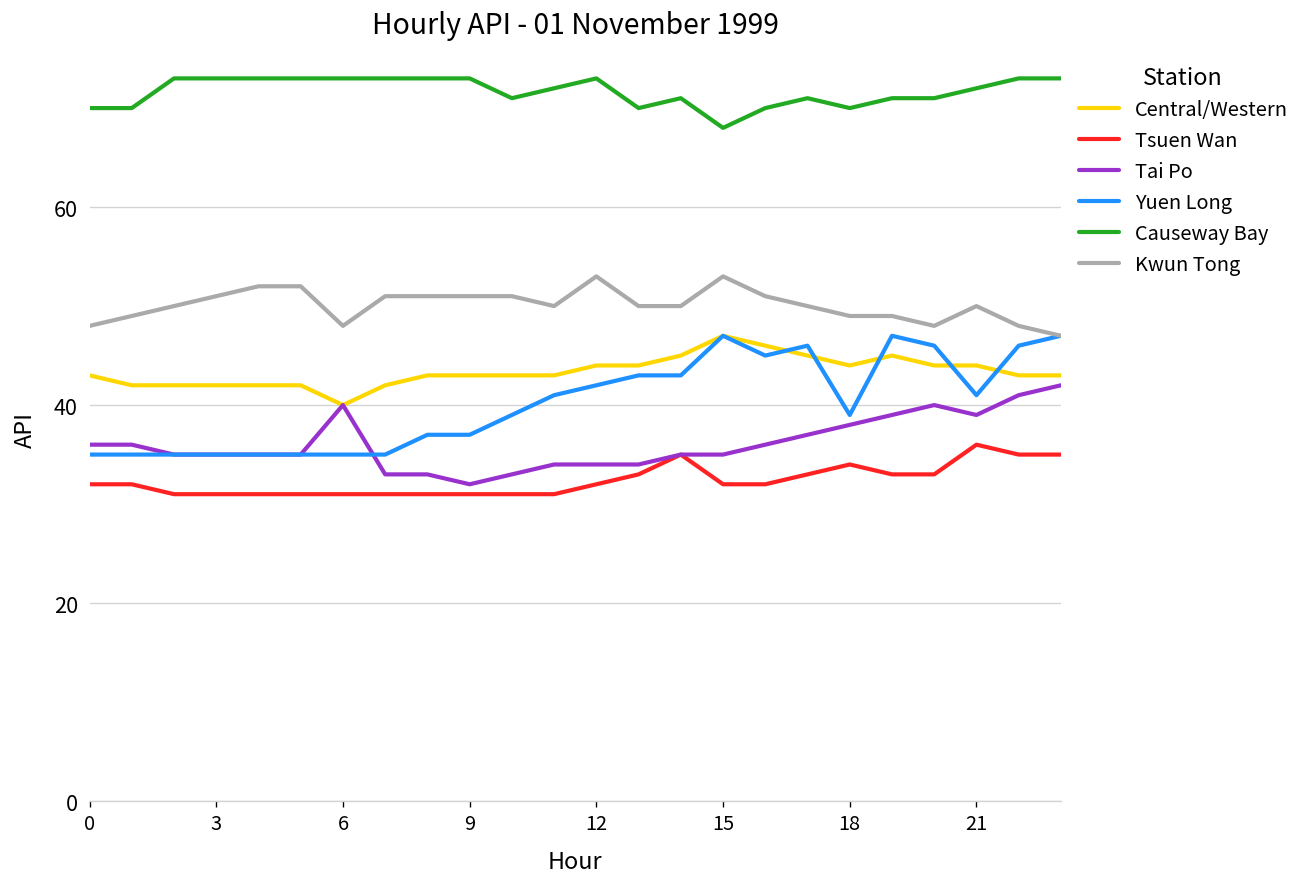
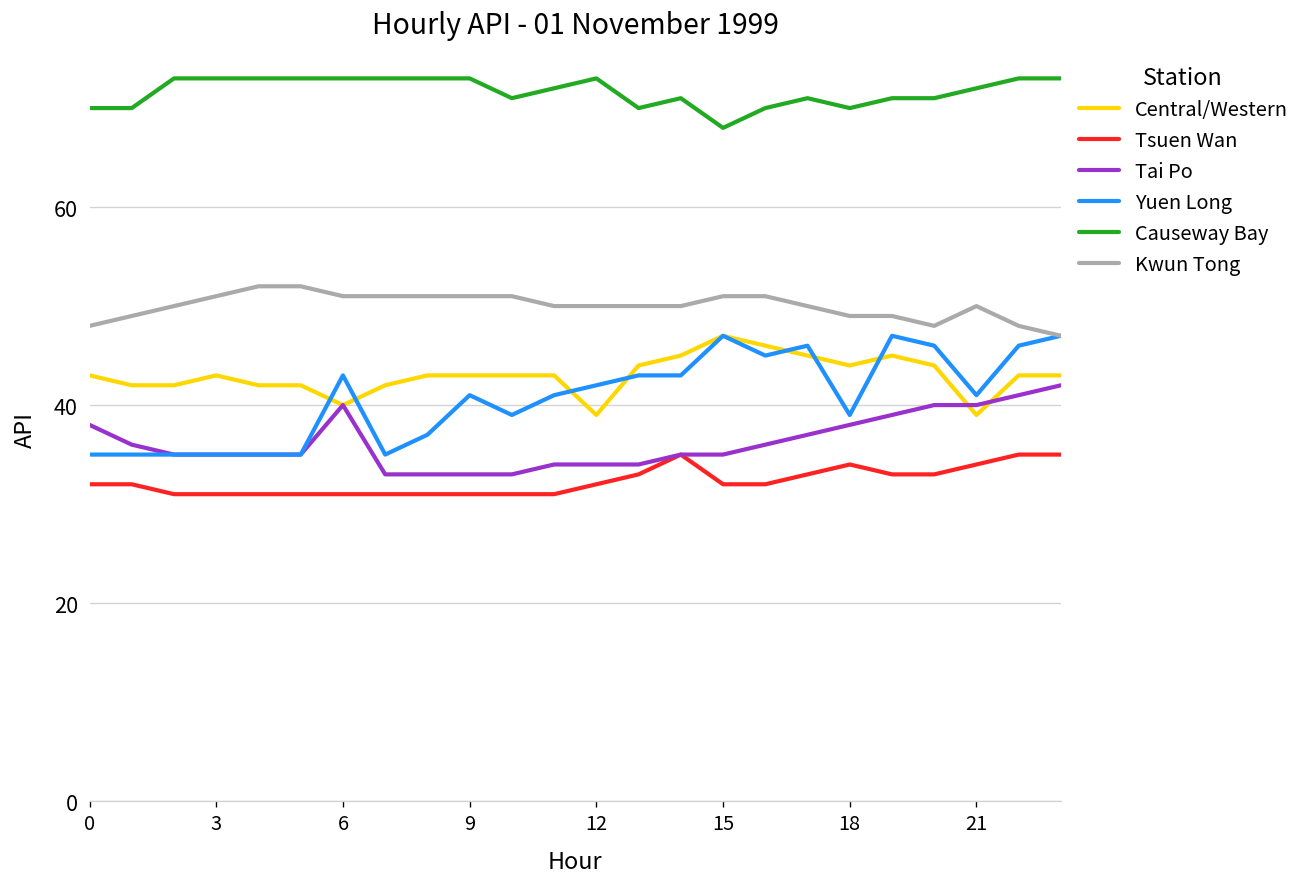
  {
    "Central/Western": {
      "0": 43,
-     "3": 42,
+     "3": 43,
      "9": 43,
-     "12": 44,
+     "12": 39,
      "18": 44,
-     "21": 44
+     "21": 39
    },
    "Tsuen Wan": {
      "0": 32,
      "3": 31,
      "6": 31,
      "9": 31,
      "12": 32,
      "15": 32,
      "18": 34,
-     "21": 36
+     "21": 34
    },
    "Tai Po": {
-     "0": 36,
-     "9": 32,
+     "0": 38,
+     "9": 33,
      "12": 34,
      "15": 35,
      "18": 38,
-     "21": 39
+     "21": 40
    },
    "Yuen Long": {
      "0": 35,
-     "6": 35,
-     "9": 37,
+     "6": 43,
+     "9": 41,
      "12": 42,
      "18": 39,
      "21": 41
    },
    "Causeway Bay": {
      "0": 70,
      "3": 73,
      "6": 73,
      "9": 73,
      "12": 73,
      "15": 68,
      "18": 70,
      "21": 72
    },
    "Kwun Tong": {
      "0": 48,
      "3": 51,
-     "6": 48,
+     "6": 51,
      "9": 51,
-     "12": 53,
-     "15": 53,
+     "12": 50,
+     "15": 51,
      "18": 49,
      "21": 50
    }
  }
